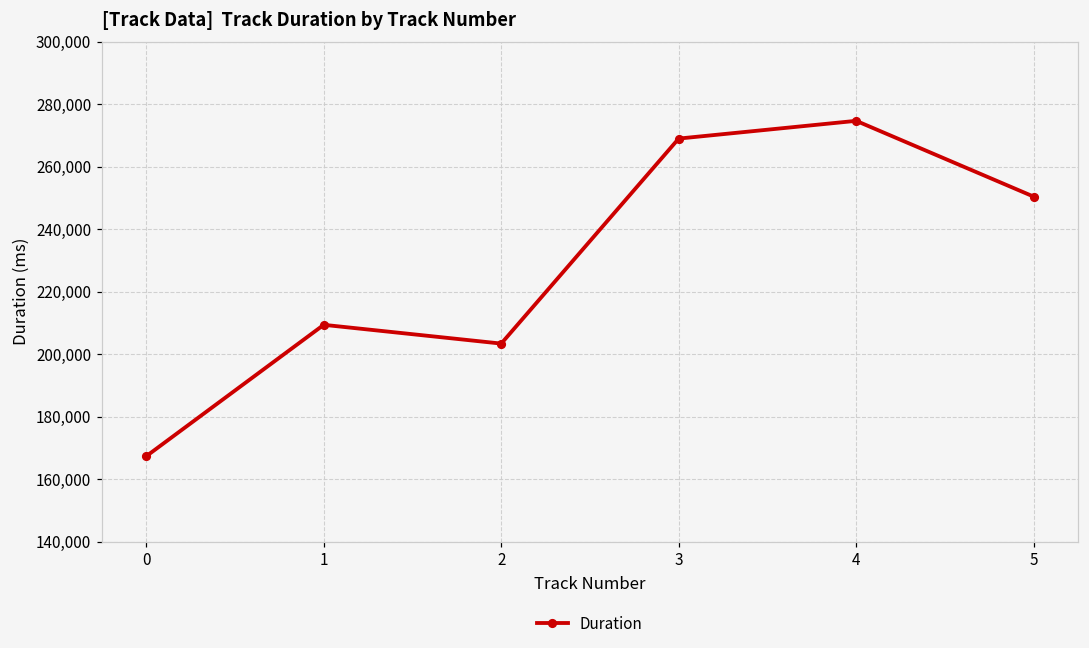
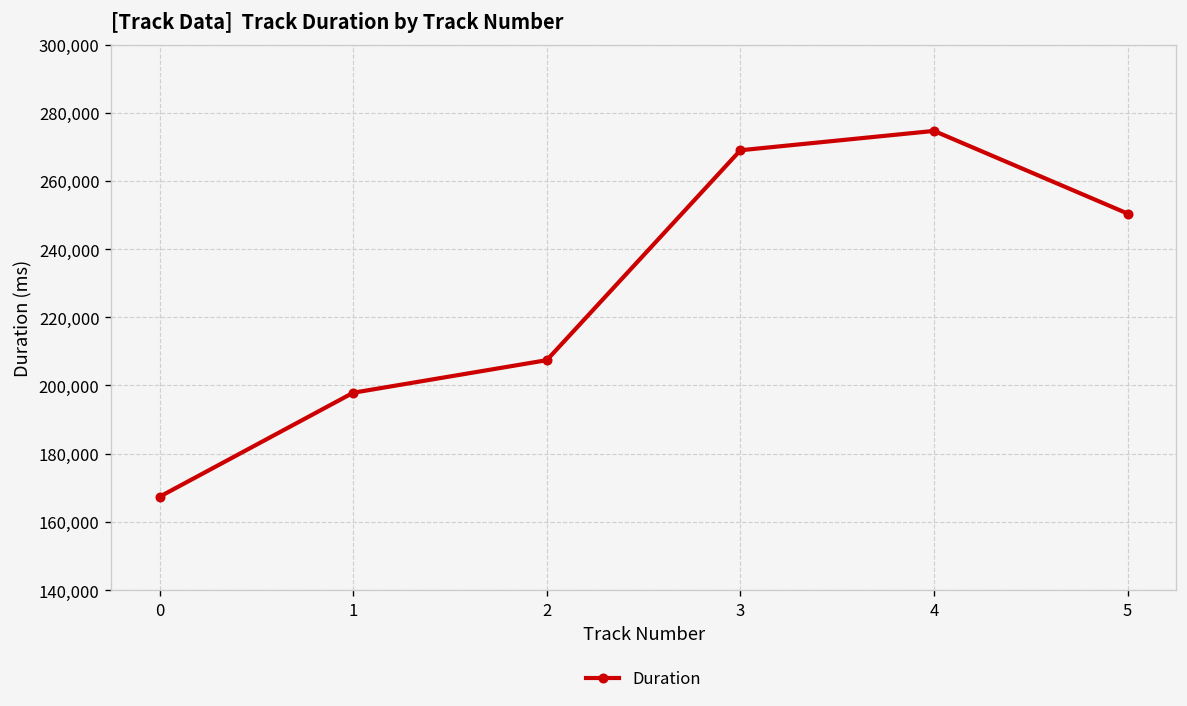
  {
    "0": "167,000",
-   "1": "209,000",
-   "2": "203,000",
+   "1": "198,000",
+   "2": "207,000",
    "3": "269,000",
    "4": "275,000",
    "5": "250,000"
  }
